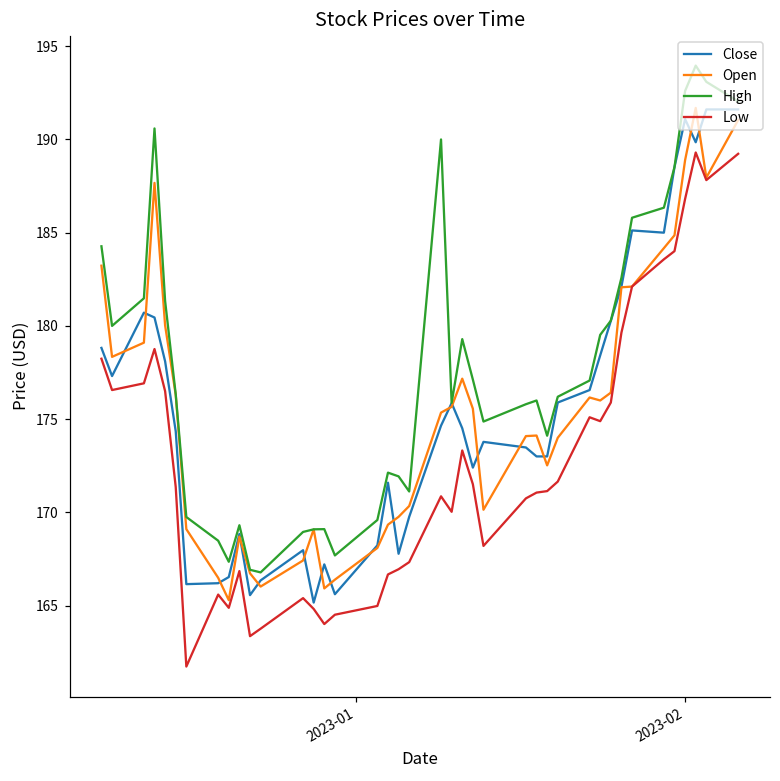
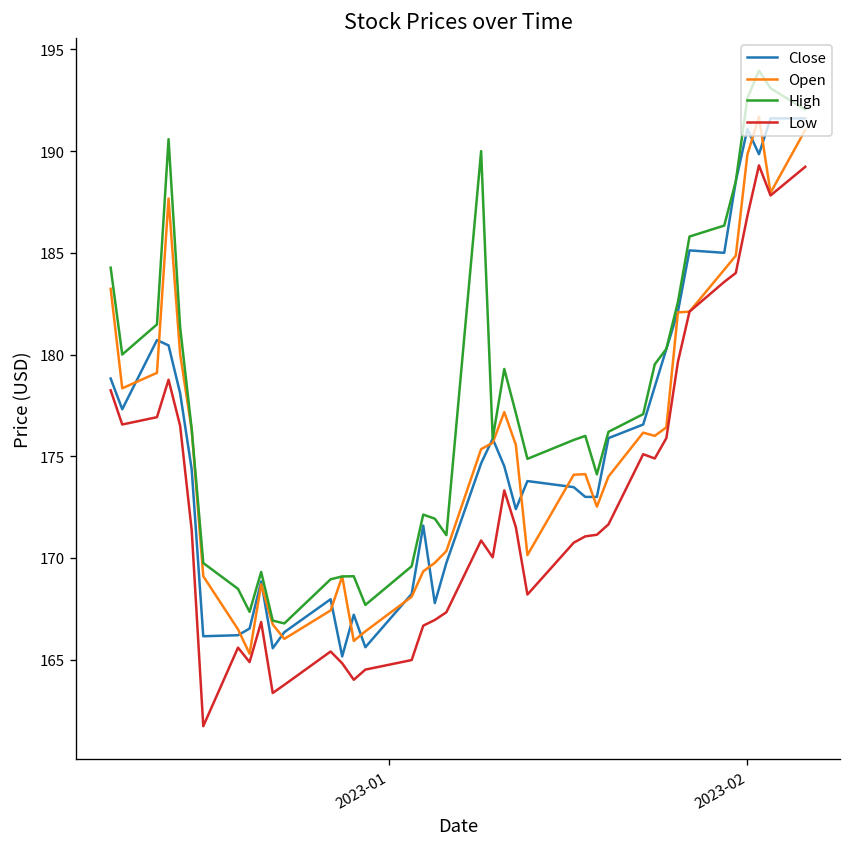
  {
    "Open": {
-     "2023-02": 188.9
+     "2023-02": 189.8
    },
    "Low": {
      "2023-02": 186.8
    }
  }
